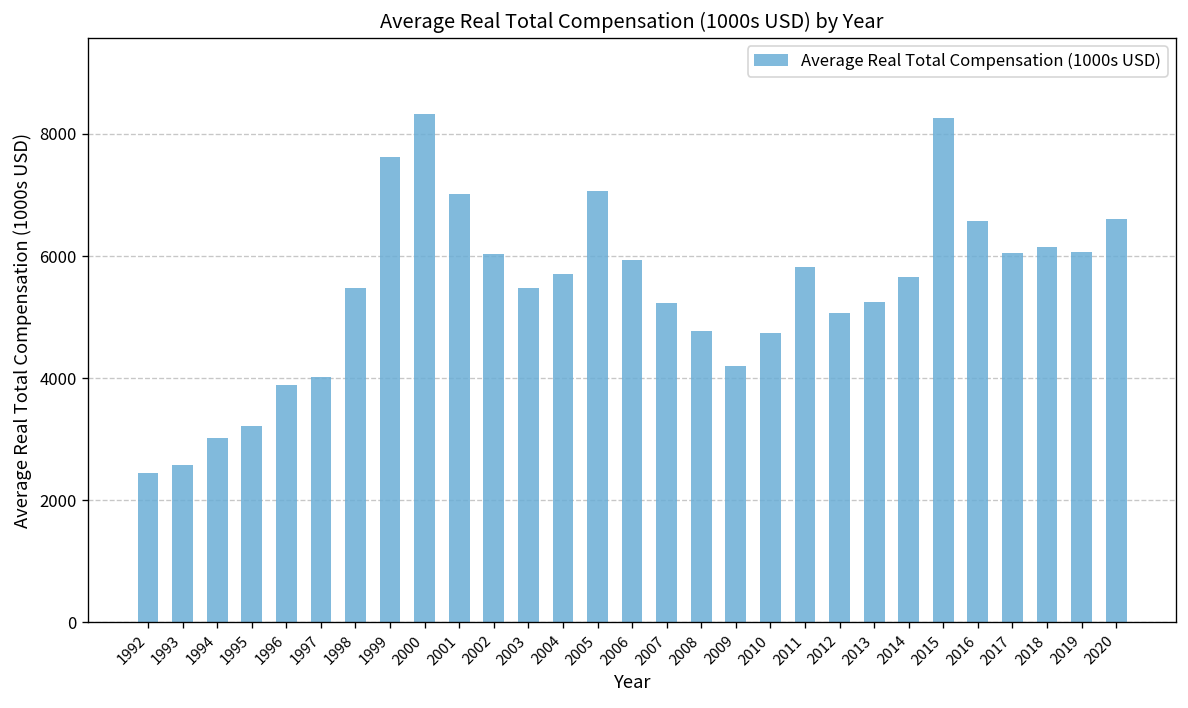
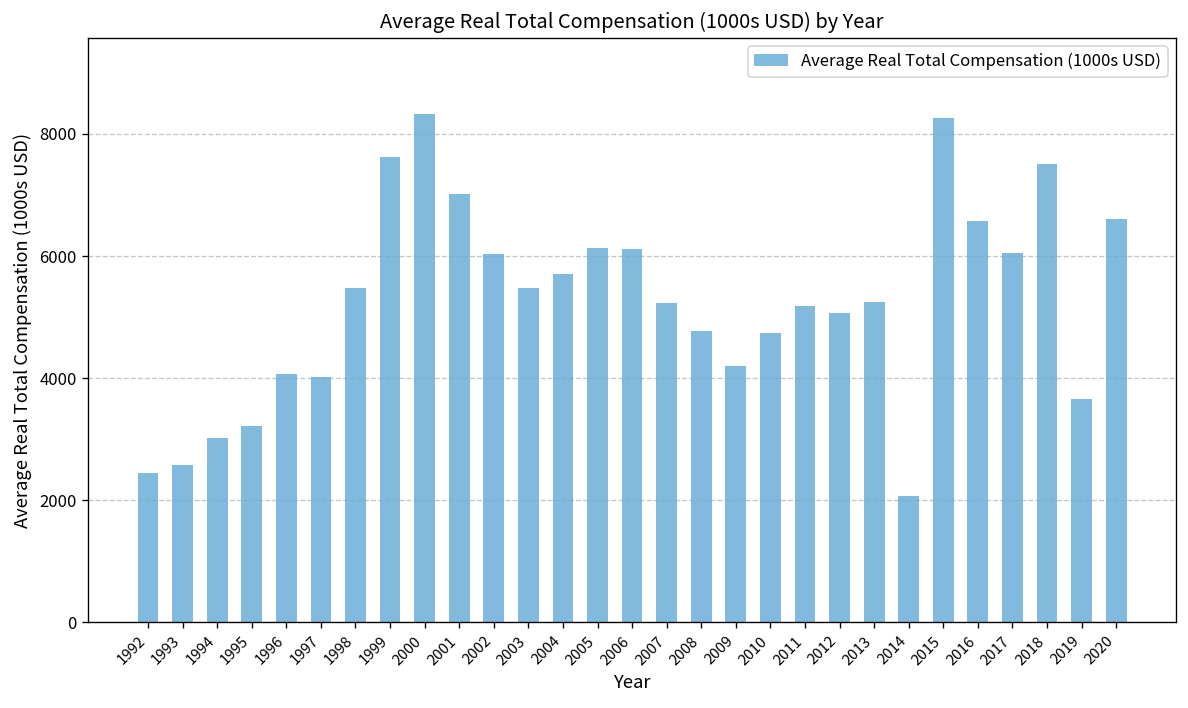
  {
    "1992": 2400,
    "1993": 2600,
    "1994": 3000,
    "1995": 3200,
-   "1996": 3900,
+   "1996": 4100,
    "1997": 4000,
    "1998": 5500,
    "1999": 7600,
    "2000": 8300,
    "2001": 7000,
    "2002": 6000,
    "2003": 5500,
    "2004": 5700,
-   "2005": 7100,
-   "2006": 5900,
+   "2005": 6100,
+   "2006": 6100,
    "2007": 5200,
    "2008": 4800,
    "2009": 4200,
    "2010": 4700,
-   "2011": 5800,
+   "2011": 5200,
    "2012": 5100,
    "2013": 5300,
-   "2014": 5700,
+   "2014": 2100,
    "2015": 8300,
    "2016": 6600,
    "2017": 6000,
-   "2018": 6200,
-   "2019": 6100,
+   "2018": 7500,
+   "2019": 3700,
    "2020": 6600
  }
